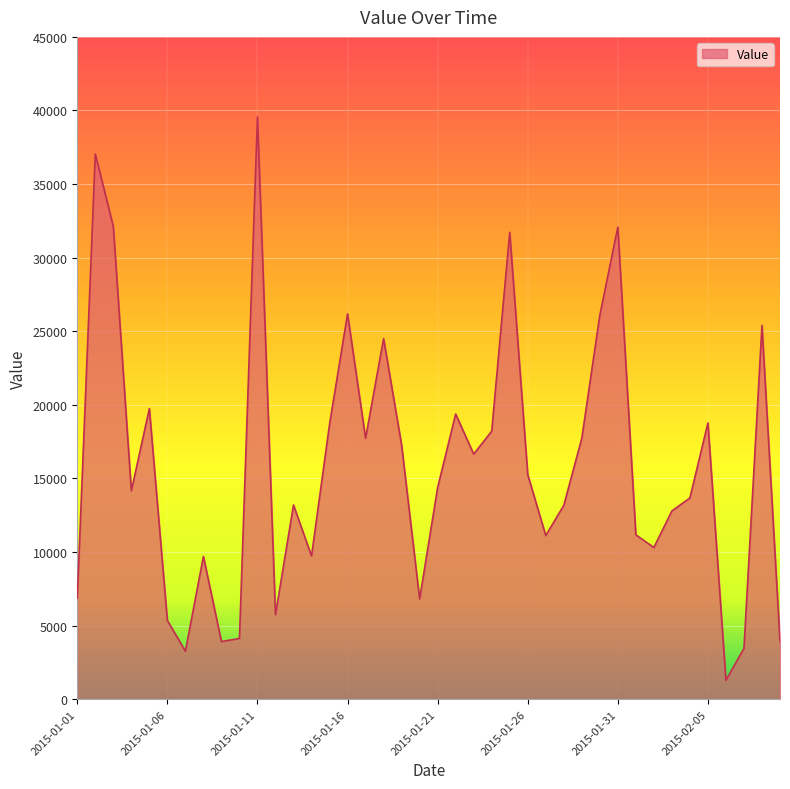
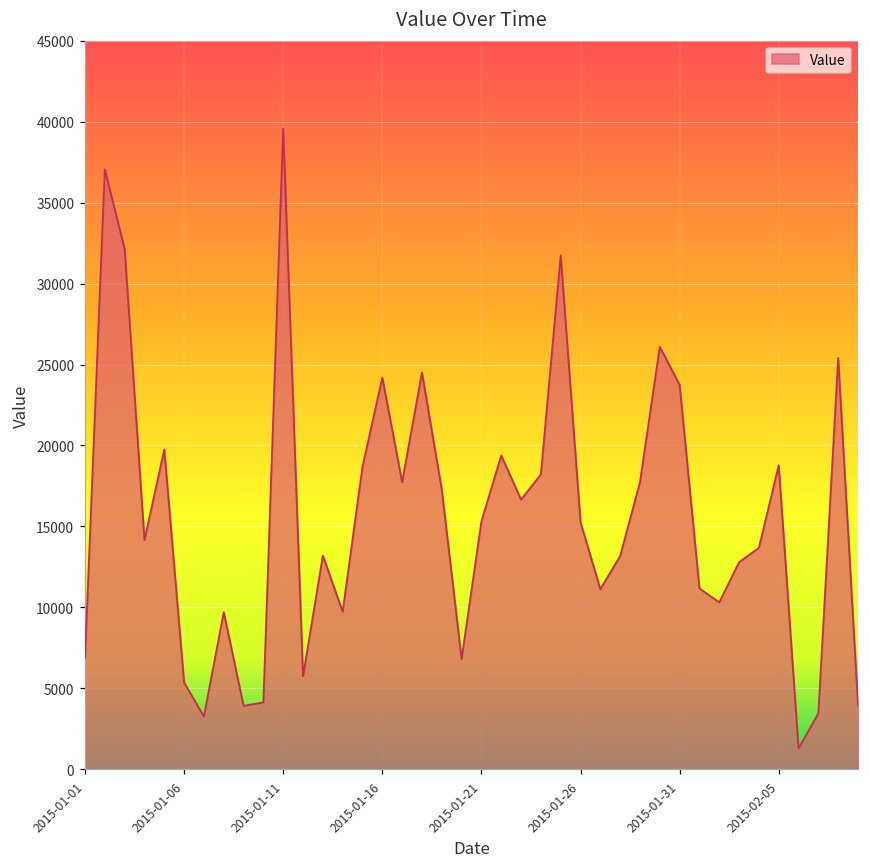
  {
    "2015-01-01": 6900,
    "2015-01-06": 5400,
    "2015-01-11": 39600,
-   "2015-01-16": 26200,
-   "2015-01-21": 14400,
+   "2015-01-16": 24200,
+   "2015-01-21": 15300,
    "2015-01-26": 15300,
-   "2015-01-31": 32100,
+   "2015-01-31": 23700,
    "2015-02-05": 18800
  }
